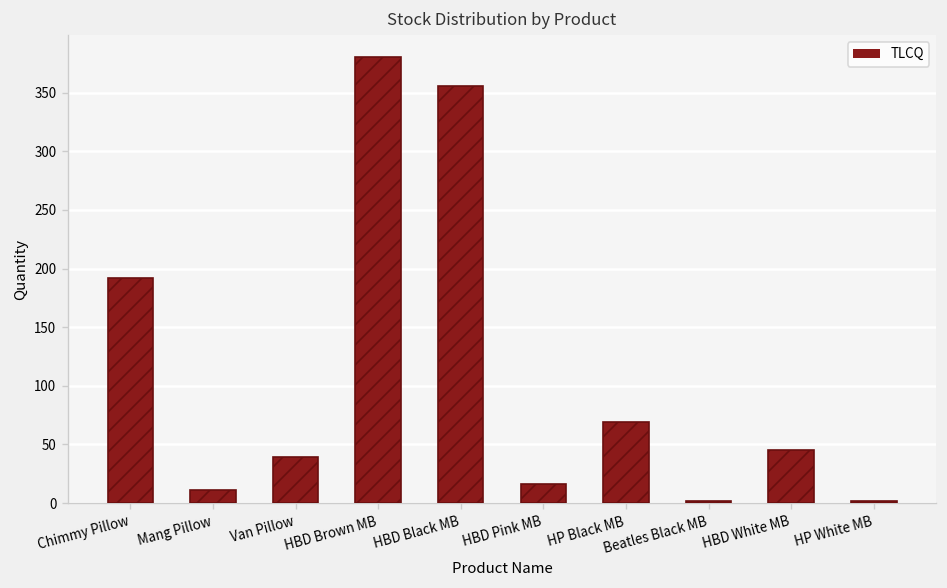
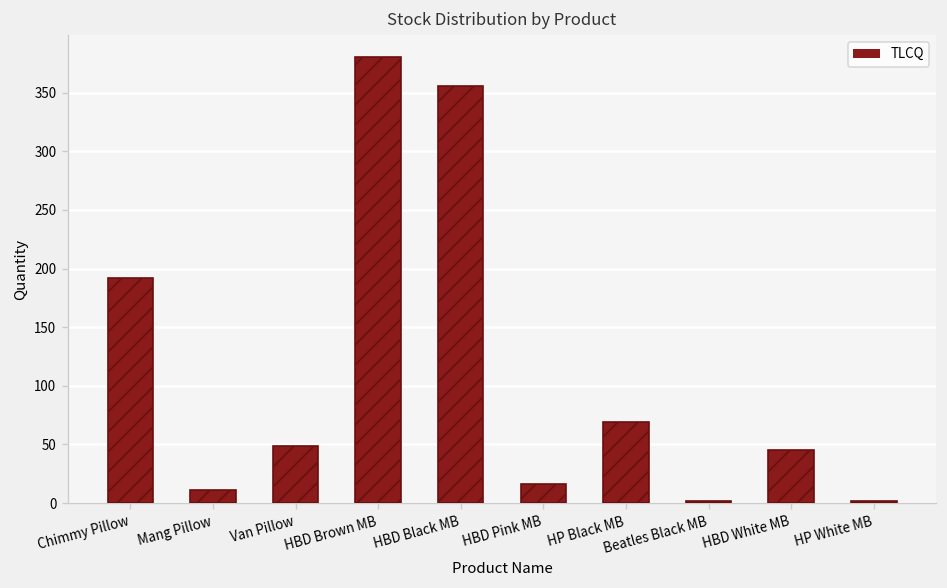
  {
    "Chimmy Pillow": 190,
    "Mang Pillow": 10,
-   "Van Pillow": 40,
+   "Van Pillow": 50,
    "HBD Brown MB": 380,
    "HBD Black MB": 360,
    "HBD Pink MB": 20,
    "HP Black MB": 70,
    "HBD White MB": 50
  }
